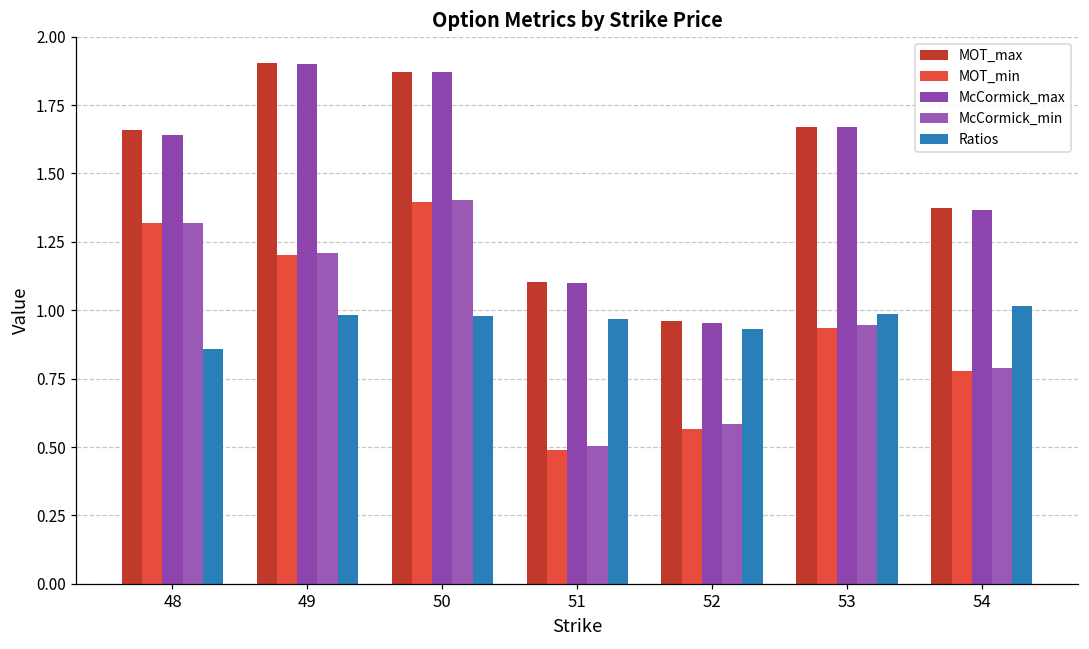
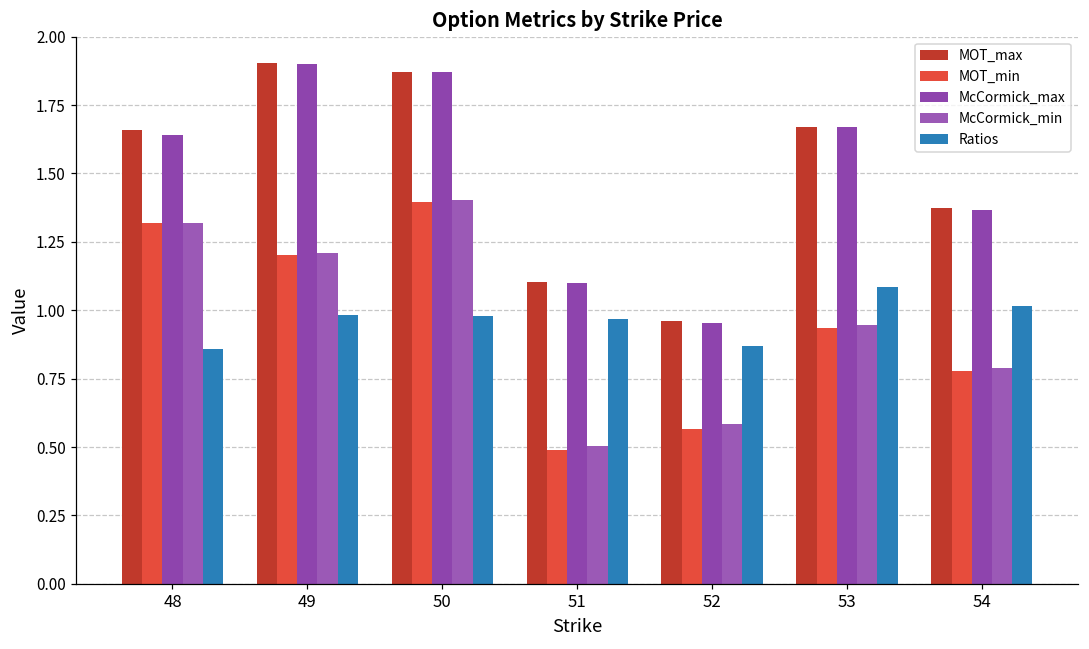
  {
    "Ratios": {
      "48": 0.86,
      "49": 0.98,
      "50": 0.98,
      "51": 0.97,
-     "52": 0.93,
-     "53": 0.98,
+     "52": 0.87,
+     "53": 1.08,
      "54": 1.02
    }
  }
